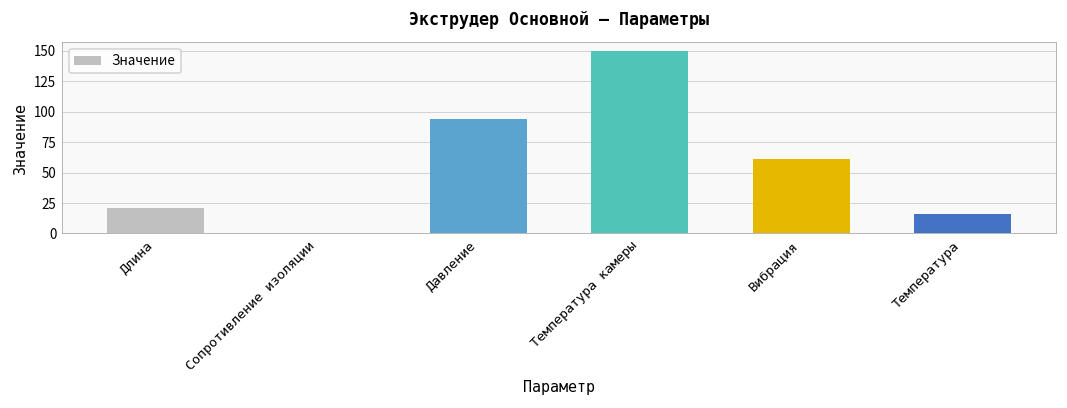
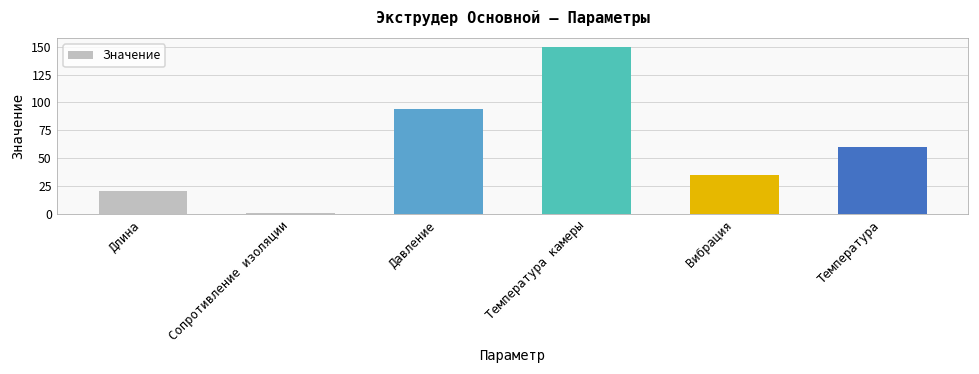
  {
    "Длина": 21,
    "Давление": 94,
    "Температура камеры": 150,
-   "Вибрация": 61,
-   "Температура": 16
+   "Вибрация": 35,
+   "Температура": 60
  }
